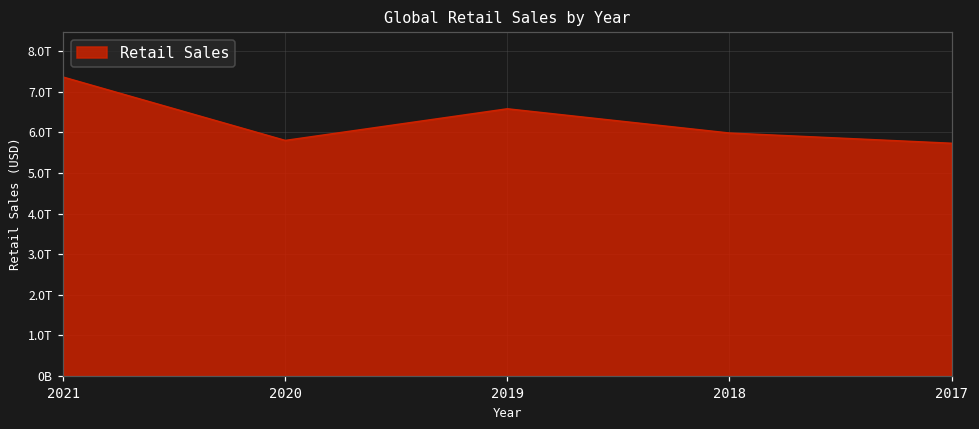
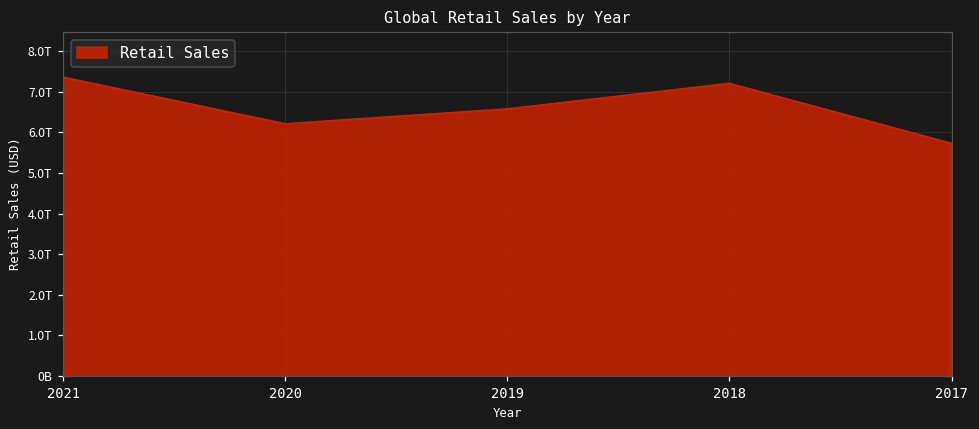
  {
    "2021": "7.4T",
-   "2020": "5.8T",
+   "2020": "6.2T",
    "2019": "6.6T",
-   "2018": "6.0T",
+   "2018": "7.2T",
    "2017": "5.7T"
  }
